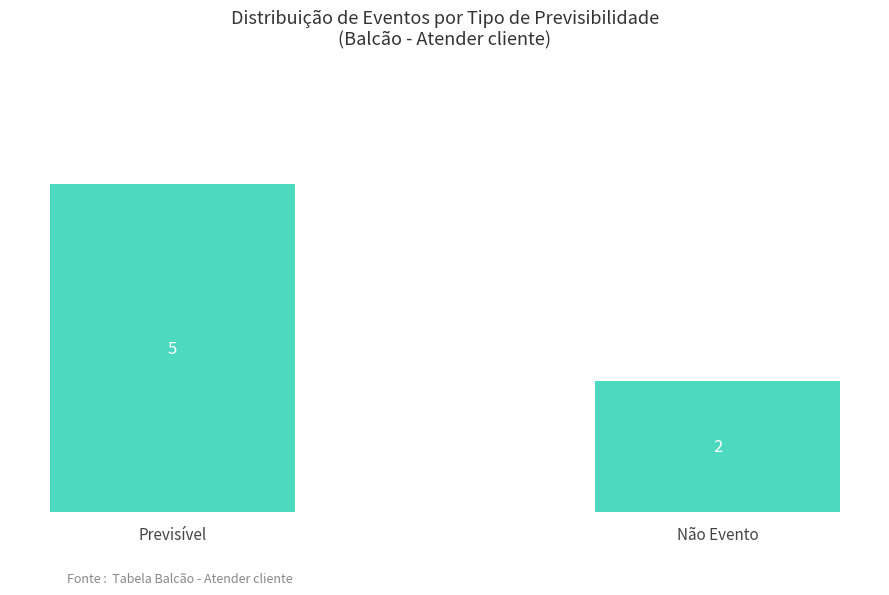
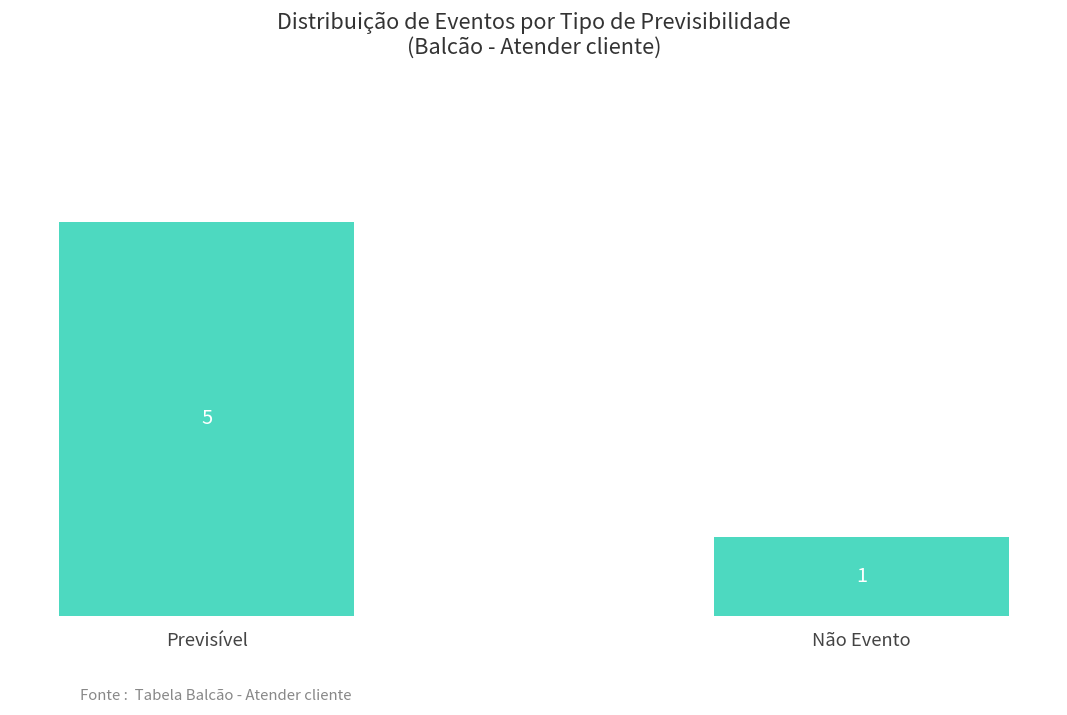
  {
    "Previsível": 5,
-   "Não Evento": 2
+   "Não Evento": 1
  }
